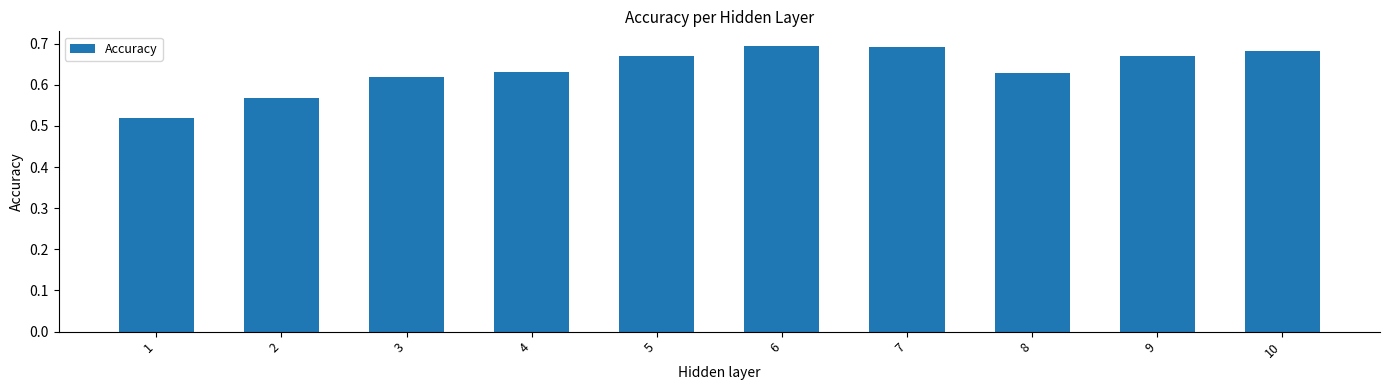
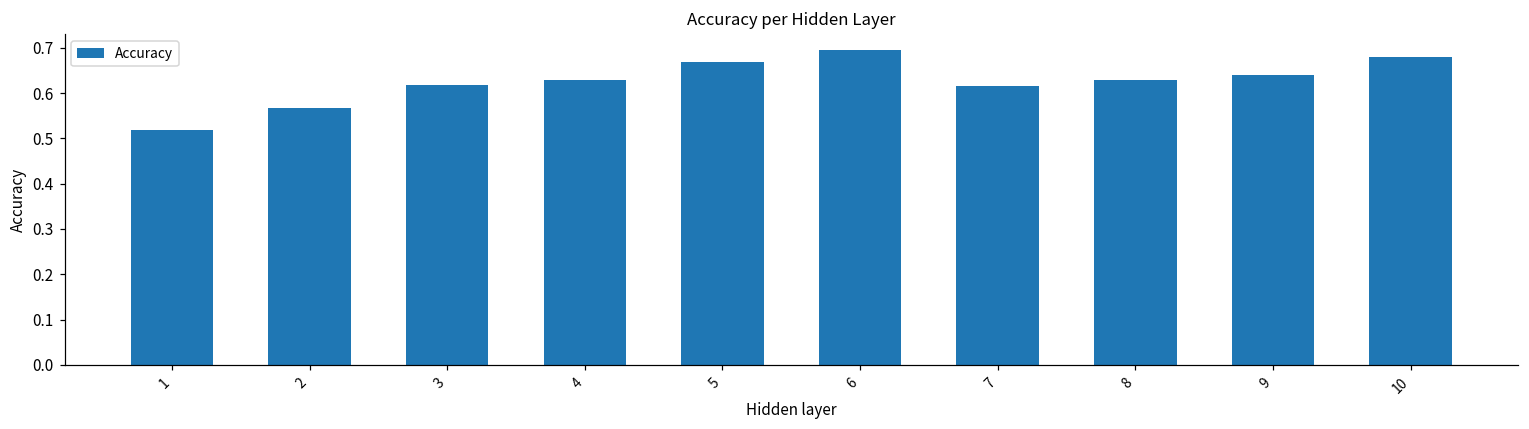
  {
    "1": 0.52,
    "2": 0.57,
    "3": 0.62,
    "4": 0.63,
    "5": 0.67,
    "6": 0.70,
-   "7": 0.69,
+   "7": 0.62,
    "8": 0.63,
-   "9": 0.67,
+   "9": 0.64,
    "10": 0.68
  }
